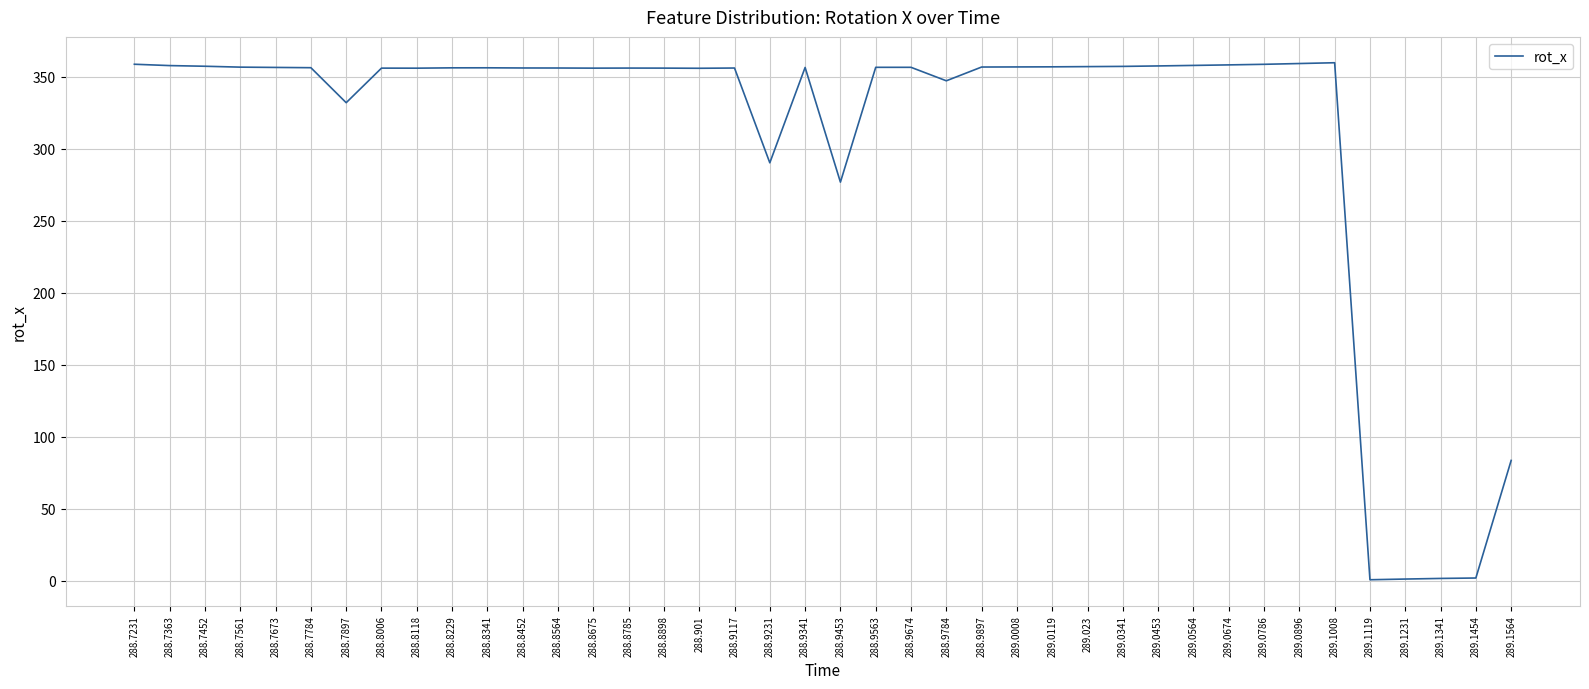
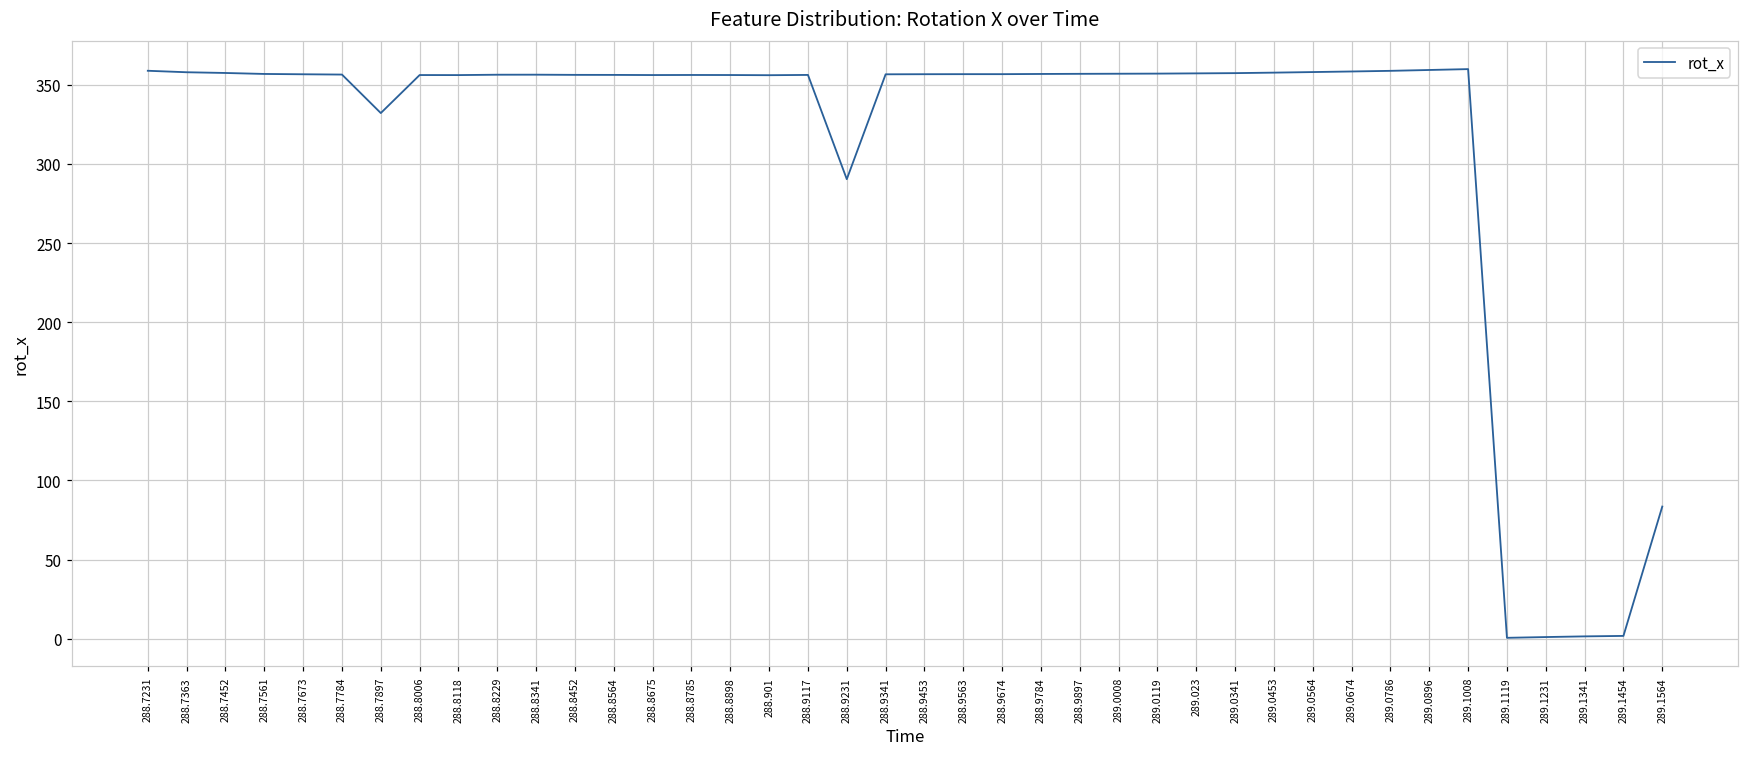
  {
    "288.7231": 359,
    "288.7363": 358,
    "288.7452": 357,
    "288.7561": 357,
    "288.7673": 357,
    "288.7784": 356,
    "288.7897": 332,
    "288.8006": 356,
    "288.8118": 356,
    "288.8229": 356,
    "288.8341": 356,
    "288.8452": 356,
    "288.8564": 356,
    "288.8675": 356,
    "288.8785": 356,
    "288.8898": 356,
    "288.901": 356,
    "288.9117": 356,
    "288.9231": 290,
    "288.9341": 357,
-   "288.9453": 277,
+   "288.9453": 357,
    "288.9563": 357,
    "288.9674": 357,
-   "288.9784": 347,
+   "288.9784": 357,
    "288.9897": 357,
    "289.0008": 357,
    "289.0119": 357,
    "289.023": 357,
    "289.0341": 357,
    "289.0453": 358,
    "289.0564": 358,
    "289.0674": 358,
    "289.0786": 359,
    "289.0896": 359,
    "289.1008": 360,
    "289.1119": 1,
    "289.1231": 1,
    "289.1341": 1,
    "289.1454": 2,
    "289.1564": 83
  }
